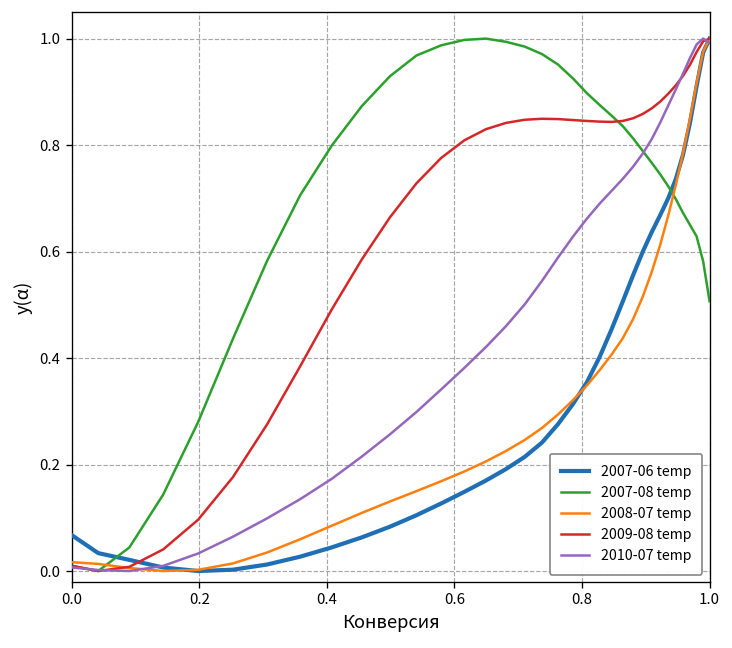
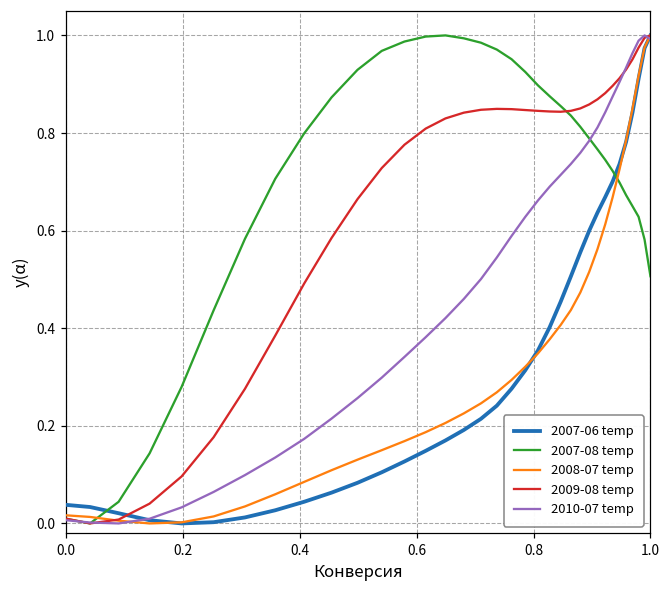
  {
    "2007-06 temp": {
-     "0.0": 0.07
+     "0.0": 0.04
    },
    "2007-08 temp": {
      "1.0": 0.51
    },
    "2008-07 temp": {
      "0.0": 0.02
    },
    "2010-07 temp": {
      "1.0": 0.99
    }
  }
